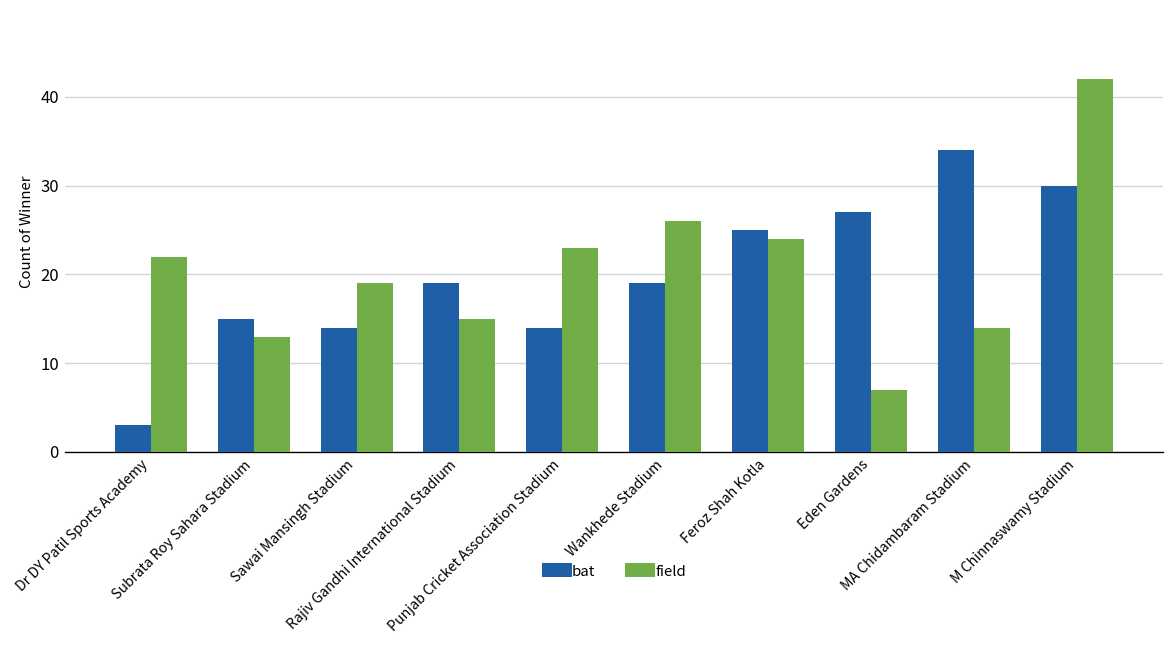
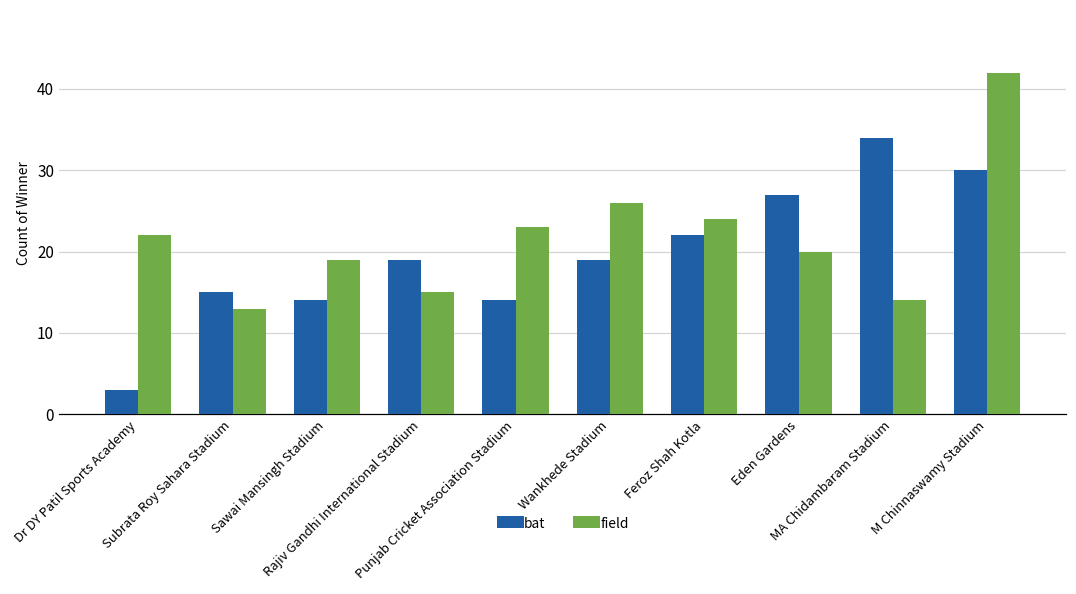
  {
    "bat": {
      "Dr DY Patil Sports Academy": 3,
      "Subrata Roy Sahara Stadium": 15,
      "Sawai Mansingh Stadium": 14,
      "Rajiv Gandhi International Stadium": 19,
      "Punjab Cricket Association Stadium": 14,
      "Wankhede Stadium": 19,
-     "Feroz Shah Kotla": 25,
+     "Feroz Shah Kotla": 22,
      "Eden Gardens": 27,
      "MA Chidambaram Stadium": 34,
      "M Chinnaswamy Stadium": 30
    },
    "field": {
      "Dr DY Patil Sports Academy": 22,
      "Subrata Roy Sahara Stadium": 13,
      "Sawai Mansingh Stadium": 19,
      "Rajiv Gandhi International Stadium": 15,
      "Punjab Cricket Association Stadium": 23,
      "Wankhede Stadium": 26,
      "Feroz Shah Kotla": 24,
-     "Eden Gardens": 7,
+     "Eden Gardens": 20,
      "MA Chidambaram Stadium": 14,
      "M Chinnaswamy Stadium": 42
    }
  }
